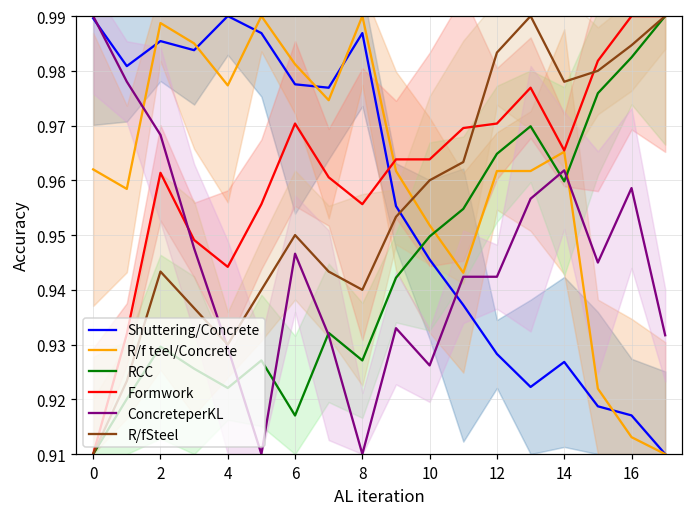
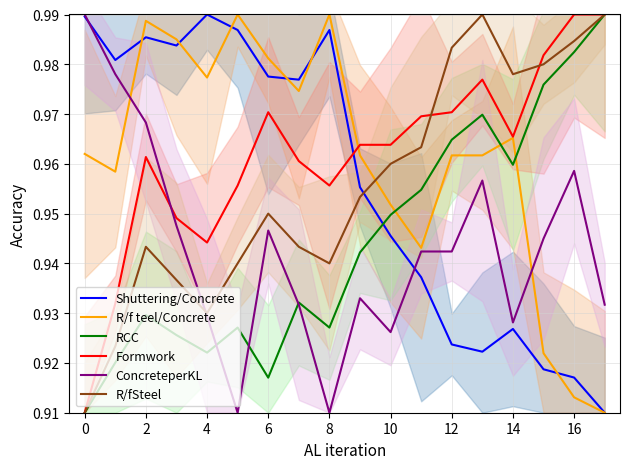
  {
    "Shuttering/Concrete": {
      "2": 0.985,
      "4": 0.990,
      "6": 0.978,
      "8": 0.987,
      "10": 0.946,
-     "12": 0.928,
+     "12": 0.924,
      "14": 0.927,
      "16": 0.917
    },
    "R/f teel/Concrete": {
      "0": 0.962,
      "2": 0.989,
      "4": 0.977,
      "6": 0.981,
      "8": 0.990,
      "10": 0.952,
      "12": 0.962,
      "16": 0.913
    },
    "RCC": {
      "6": 0.917,
      "8": 0.927,
      "10": 0.950,
      "12": 0.965,
      "14": 0.960,
      "16": 0.982
    },
    "Formwork": {
      "4": 0.944,
      "6": 0.970,
      "8": 0.956,
      "10": 0.964,
      "12": 0.970,
      "16": 0.990
    },
    "ConcreteperKL": {
      "2": 0.968,
      "6": 0.947,
      "8": 0.910,
      "10": 0.926,
      "12": 0.942,
-     "14": 0.962,
+     "14": 0.928,
      "16": 0.959
    },
    "R/fSteel": {
      "2": 0.943,
      "6": 0.950,
      "8": 0.940,
      "12": 0.983,
      "14": 0.978,
      "16": 0.985
    }
  }
